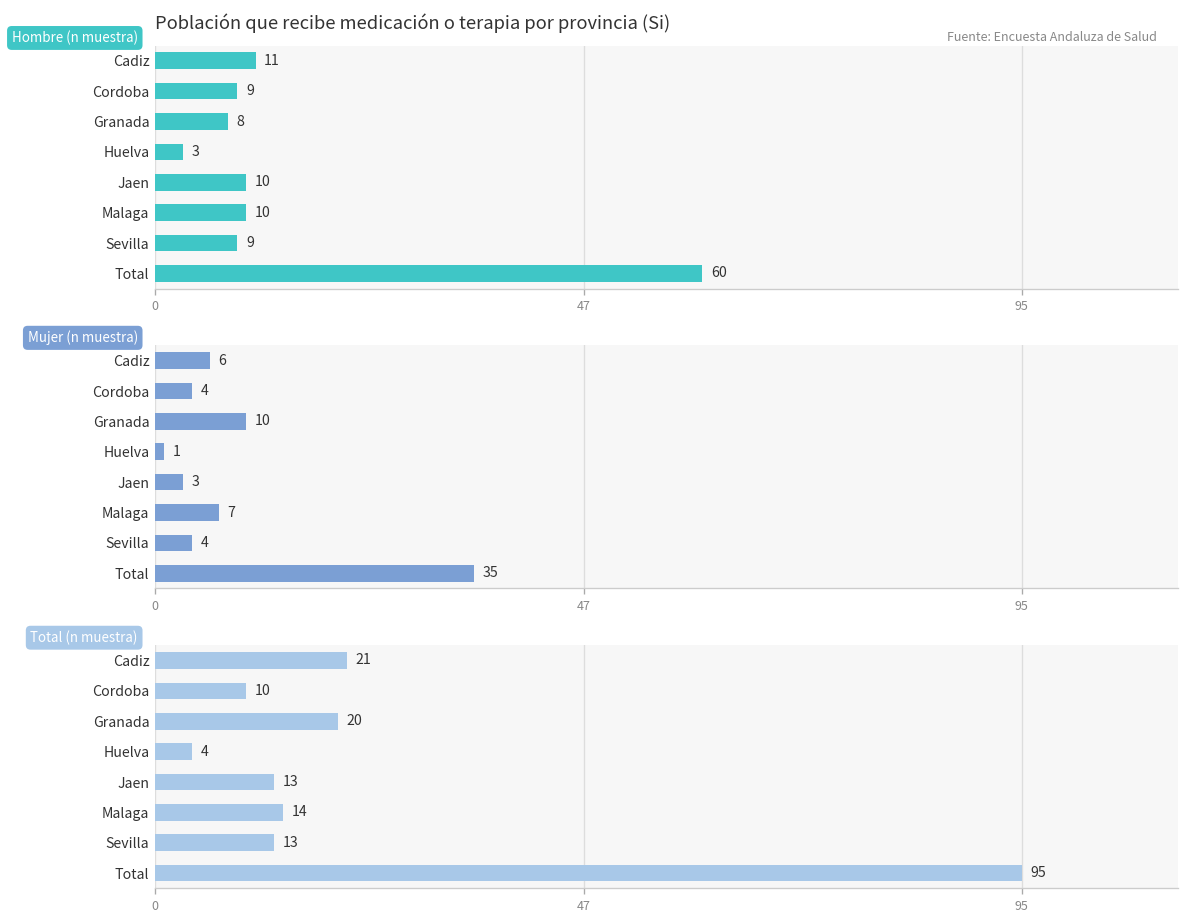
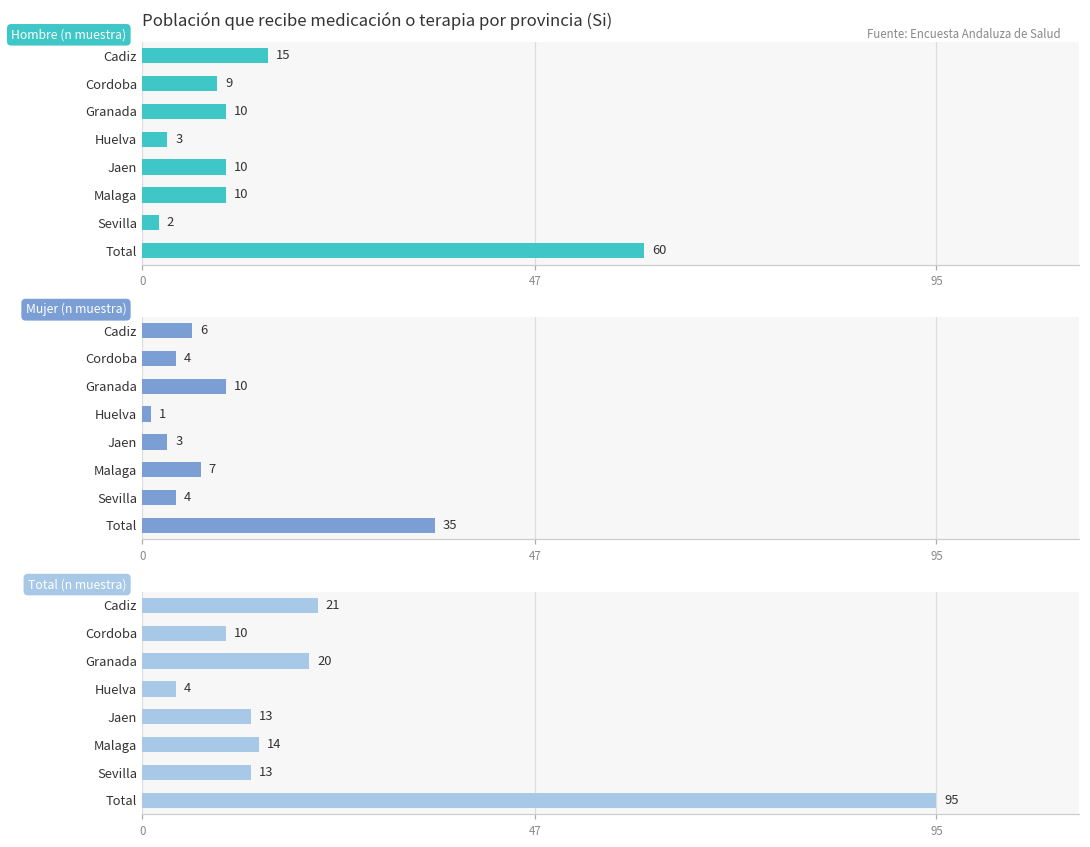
  {
    "Población que recibe medicación o terapia por provincia (Si)": {
-     "Cadiz": 11,
+     "Cadiz": 15,
      "Cordoba": 9,
-     "Granada": 8,
+     "Granada": 10,
      "Huelva": 3,
      "Jaen": 10,
      "Malaga": 10,
-     "Sevilla": 9,
+     "Sevilla": 2,
      "Total": 60
    }
  }
